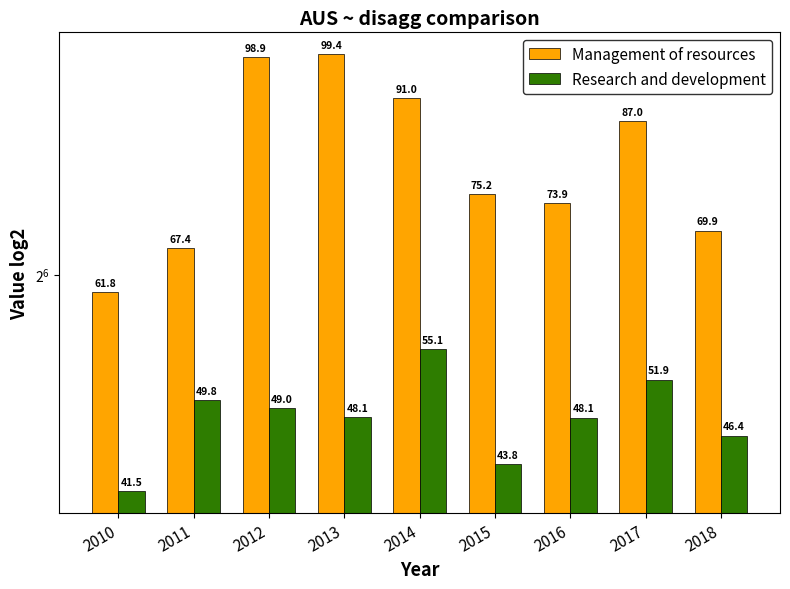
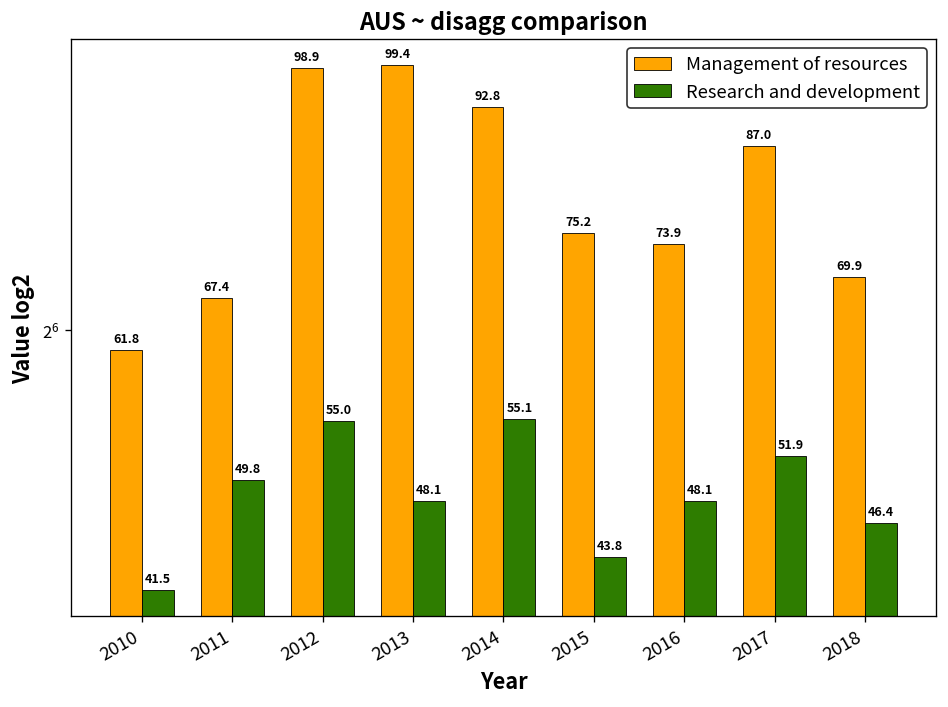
  {
    "Management of resources": {
      "2010": 61.8,
      "2011": 67.4,
      "2012": 98.9,
      "2013": 99.4,
-     "2014": 91.0,
+     "2014": 92.8,
      "2015": 75.2,
      "2016": 73.9,
      "2017": 87.0,
      "2018": 69.9
    },
    "Research and development": {
      "2010": 41.5,
      "2011": 49.8,
-     "2012": 49.0,
+     "2012": 55.0,
      "2013": 48.1,
      "2014": 55.1,
      "2015": 43.8,
      "2016": 48.1,
      "2017": 51.9,
      "2018": 46.4
    }
  }
